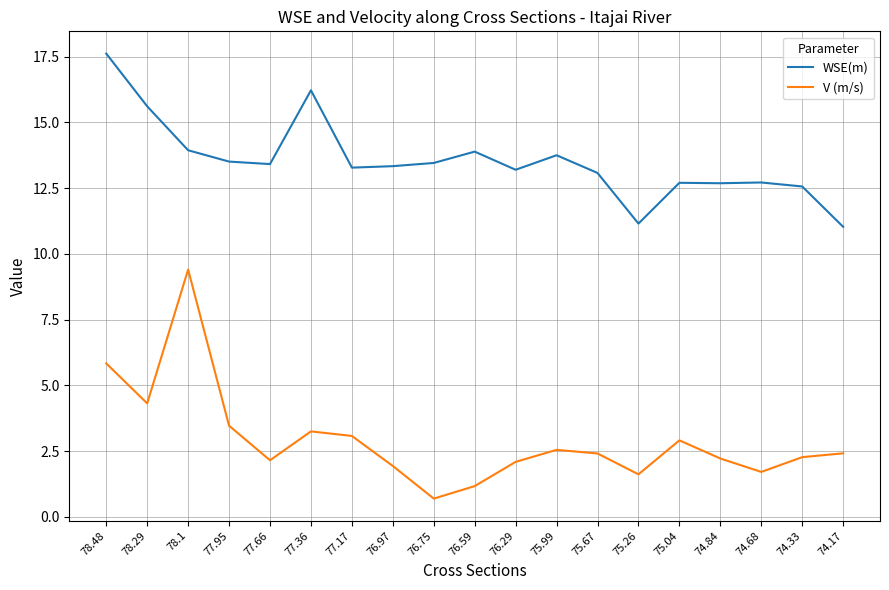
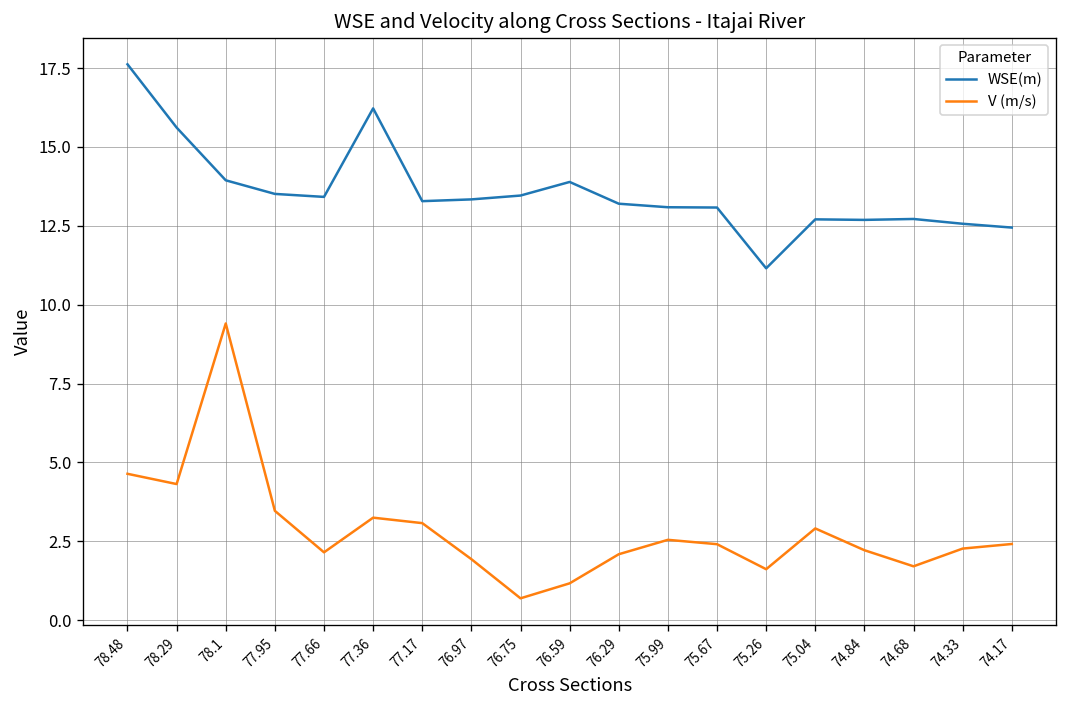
  {
    "WSE(m)": {
      "78.48": 17.6,
      "78.29": 15.6,
      "78.1": 13.9,
      "77.95": 13.5,
      "77.66": 13.4,
      "77.36": 16.2,
      "77.17": 13.3,
      "76.97": 13.3,
      "76.75": 13.5,
      "76.59": 13.9,
      "76.29": 13.2,
-     "75.99": 13.8,
+     "75.99": 13.1,
      "75.67": 13.1,
      "75.26": 11.2,
      "75.04": 12.7,
      "74.84": 12.7,
      "74.68": 12.7,
      "74.33": 12.6,
-     "74.17": 11.0
+     "74.17": 12.4
    },
    "V (m/s)": {
-     "78.48": 5.8,
+     "78.48": 4.6,
      "78.29": 4.3,
      "78.1": 9.4,
      "77.95": 3.5,
      "77.66": 2.1,
      "77.36": 3.2,
      "77.17": 3.1,
      "76.97": 1.9,
      "76.75": 0.7,
      "76.59": 1.2,
      "76.29": 2.1,
      "75.99": 2.5,
      "75.67": 2.4,
      "75.26": 1.6,
      "75.04": 2.9,
      "74.84": 2.2,
      "74.68": 1.7,
      "74.33": 2.3,
      "74.17": 2.4
    }
  }
